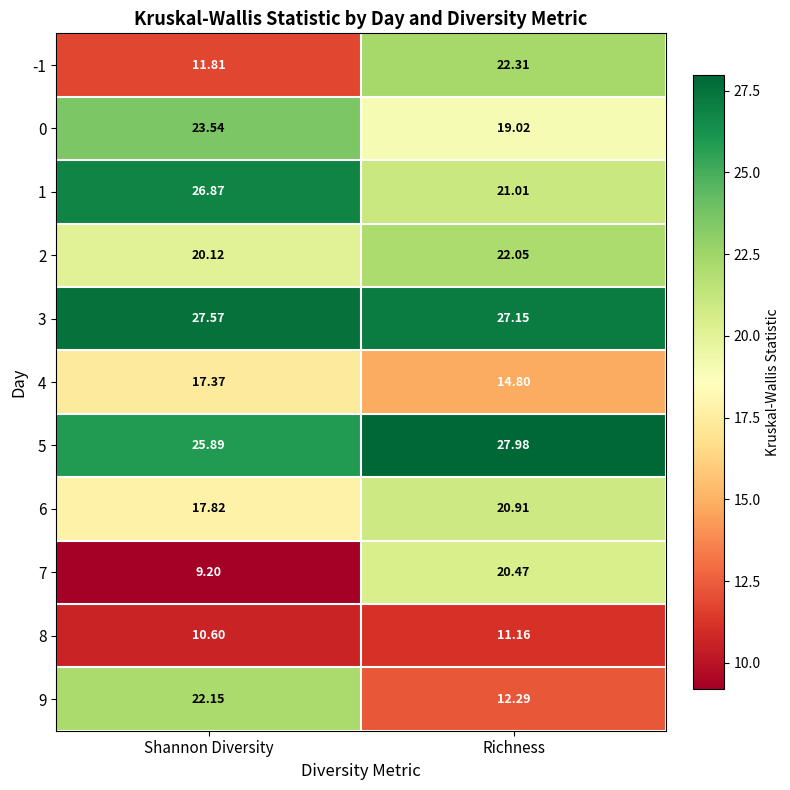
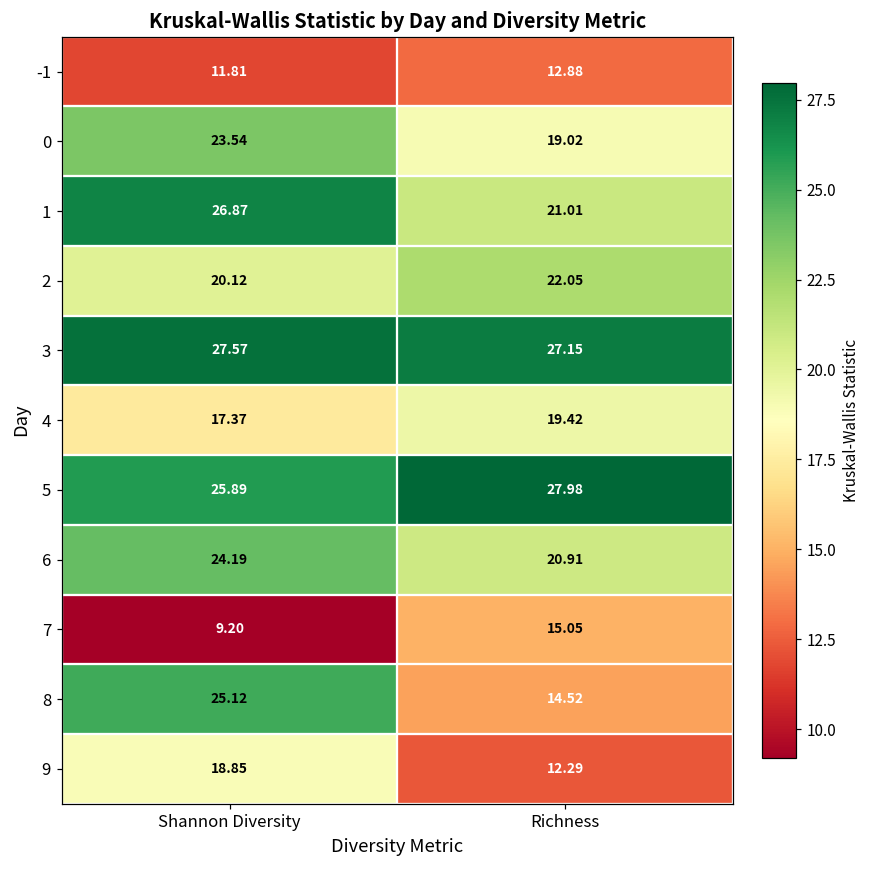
  {
    "-1": {
      "Shannon Diversity": 11.81,
-     "Richness": 22.31
+     "Richness": 12.88
    },
    "0": {
      "Shannon Diversity": 23.54,
      "Richness": 19.02
    },
    "1": {
      "Shannon Diversity": 26.87,
      "Richness": 21.01
    },
    "2": {
      "Shannon Diversity": 20.12,
      "Richness": 22.05
    },
    "3": {
      "Shannon Diversity": 27.57,
      "Richness": 27.15
    },
    "4": {
      "Shannon Diversity": 17.37,
-     "Richness": 14.80
+     "Richness": 19.42
    },
    "5": {
      "Shannon Diversity": 25.89,
      "Richness": 27.98
    },
    "6": {
-     "Shannon Diversity": 17.82,
+     "Shannon Diversity": 24.19,
      "Richness": 20.91
    },
    "7": {
      "Shannon Diversity": 9.20,
-     "Richness": 20.47
+     "Richness": 15.05
    },
    "8": {
-     "Shannon Diversity": 10.60,
-     "Richness": 11.16
+     "Shannon Diversity": 25.12,
+     "Richness": 14.52
    },
    "9": {
-     "Shannon Diversity": 22.15,
+     "Shannon Diversity": 18.85,
      "Richness": 12.29
    }
  }
